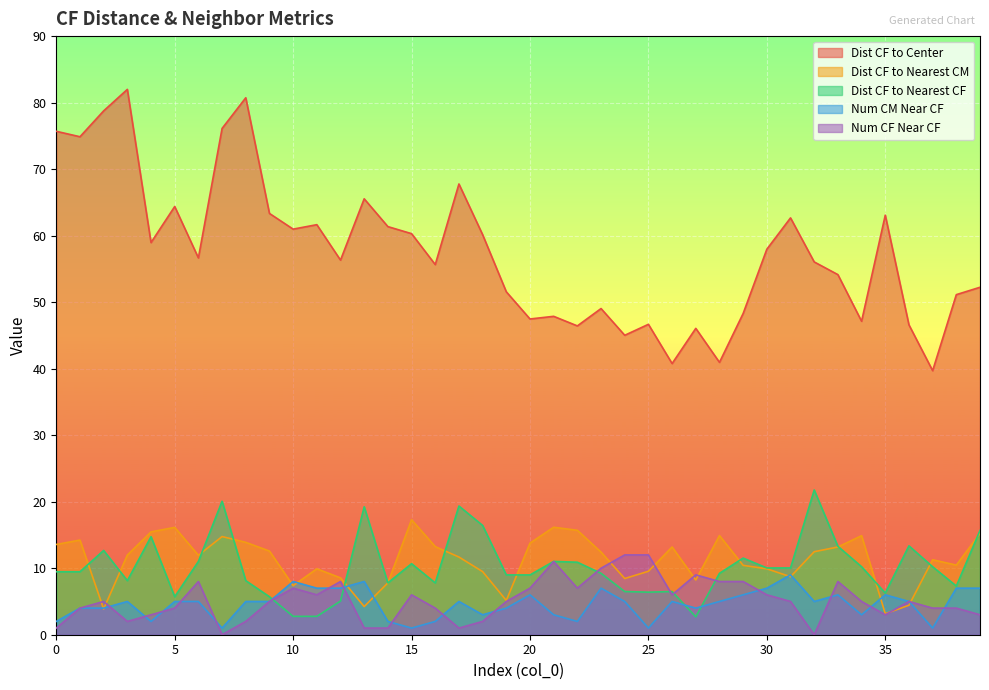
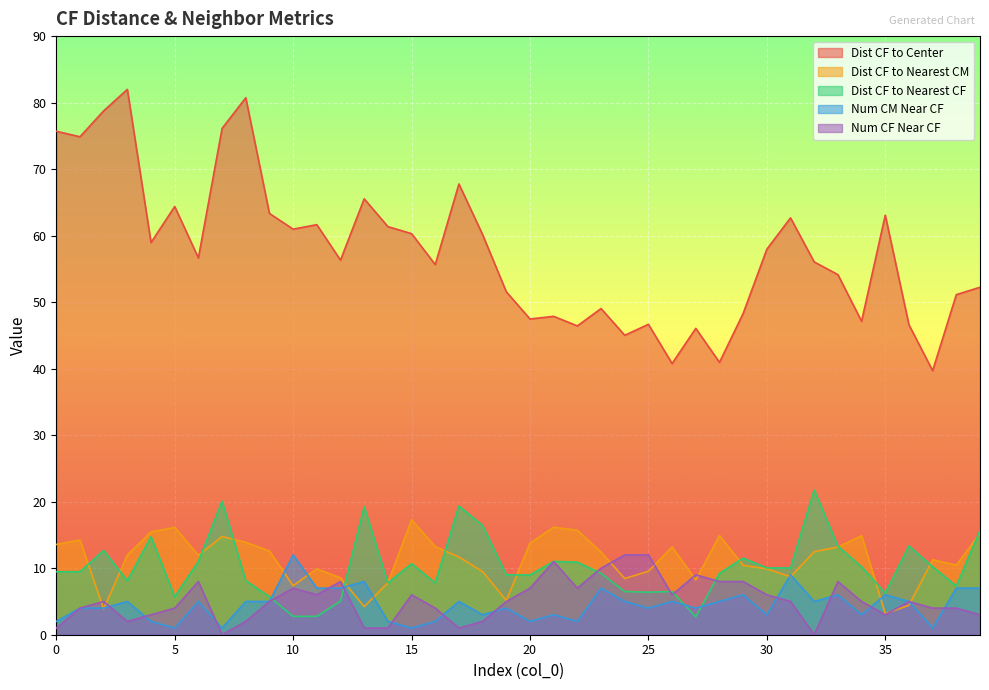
  {
    "Dist CF to Center": {
      "0": 76,
      "5": 64,
      "10": 61,
      "15": 60,
      "20": 47,
      "25": 47,
      "30": 58,
      "35": 63
    },
    "Dist CF to Nearest CM": {
      "0": 14,
      "5": 16,
      "10": 7,
      "15": 17,
      "20": 14,
      "25": 10
    },
    "Dist CF to Nearest CF": {
      "0": 9,
      "5": 6,
      "10": 3,
      "15": 11,
      "20": 9,
      "25": 6
    },
    "Num CM Near CF": {
      "0": 2,
-     "5": 5,
-     "10": 8,
+     "5": 1,
+     "10": 12,
      "15": 1,
-     "20": 6,
-     "25": 1,
-     "30": 7
+     "20": 2,
+     "25": 4,
+     "30": 3
    },
    "Num CF Near CF": {
      "0": 1,
      "5": 4,
      "10": 7,
      "15": 6,
      "20": 7,
      "25": 12,
      "30": 6
    }
  }
